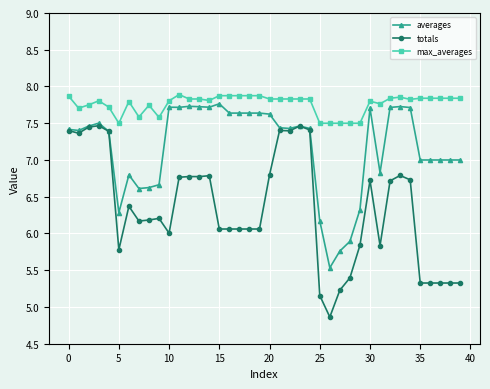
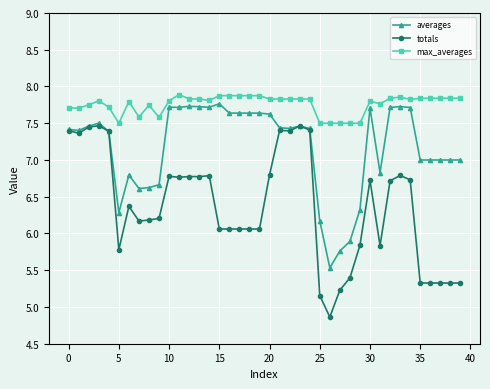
  {
    "averages": {
      "5": 6.3,
      "10": 7.7,
      "15": 7.8,
      "20": 7.6,
      "25": 6.2,
      "30": 7.7,
      "35": 7.0
    },
    "totals": {
      "5": 5.8,
-     "10": 6.0,
+     "10": 6.8,
      "15": 6.1,
      "20": 6.8,
      "25": 5.2,
      "30": 6.7,
      "35": 5.3
    },
    "max_averages": {
-     "0": 7.9,
+     "0": 7.7,
      "5": 7.5,
      "10": 7.8,
      "15": 7.9,
      "20": 7.8,
      "25": 7.5,
      "30": 7.8,
      "35": 7.8
    }
  }
